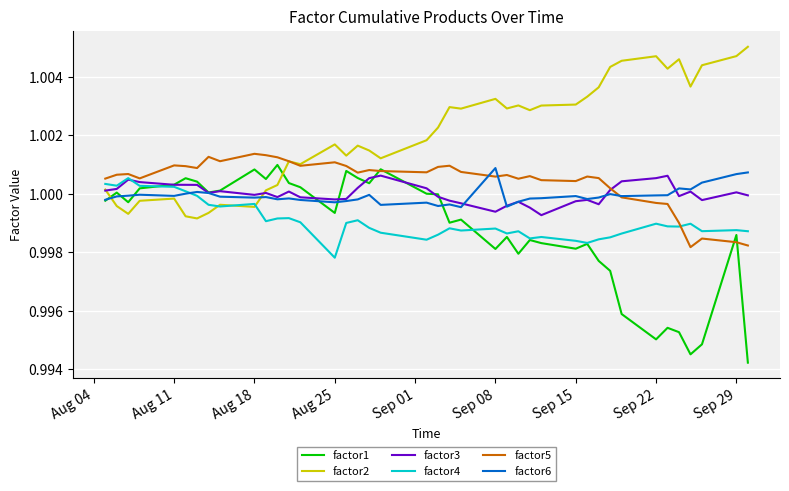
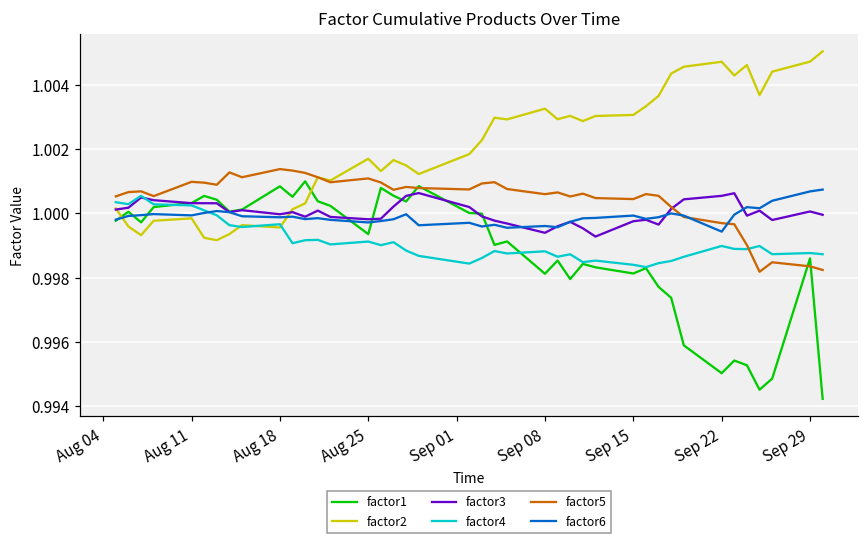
  {
    "factor1": {
      "Aug 18": 1.0008,
      "Aug 25": 0.9994,
      "Sep 08": 0.9981,
      "Sep 15": 0.9981,
      "Sep 22": 0.9950,
      "Sep 29": 0.9986
    },
    "factor2": {
      "Aug 11": 0.9998,
      "Aug 18": 0.9996,
      "Aug 25": 1.0017,
      "Sep 08": 1.0033,
      "Sep 15": 1.0031,
      "Sep 22": 1.0047,
      "Sep 29": 1.0047
    },
    "factor3": {
      "Aug 18": 1.0000,
      "Aug 25": 0.9998,
      "Sep 08": 0.9994,
      "Sep 15": 0.9998,
      "Sep 22": 1.0005,
      "Sep 29": 1.0001
    },
    "factor4": {
      "Aug 18": 0.9997,
-     "Aug 25": 0.9978,
+     "Aug 25": 0.9991,
      "Sep 08": 0.9988,
      "Sep 15": 0.9984,
      "Sep 22": 0.9990,
      "Sep 29": 0.9988
    },
    "factor5": {
      "Aug 11": 1.0010,
      "Aug 18": 1.0014,
      "Aug 25": 1.0011,
      "Sep 08": 1.0006,
      "Sep 15": 1.0004,
      "Sep 22": 0.9997,
      "Sep 29": 0.9984
    },
    "factor6": {
      "Aug 11": 0.9999,
      "Aug 18": 0.9999,
      "Aug 25": 0.9997,
-     "Sep 08": 1.0009,
+     "Sep 08": 0.9996,
      "Sep 15": 0.9999,
-     "Sep 22": 1.0000,
+     "Sep 22": 0.9994,
      "Sep 29": 1.0007
    }
  }
